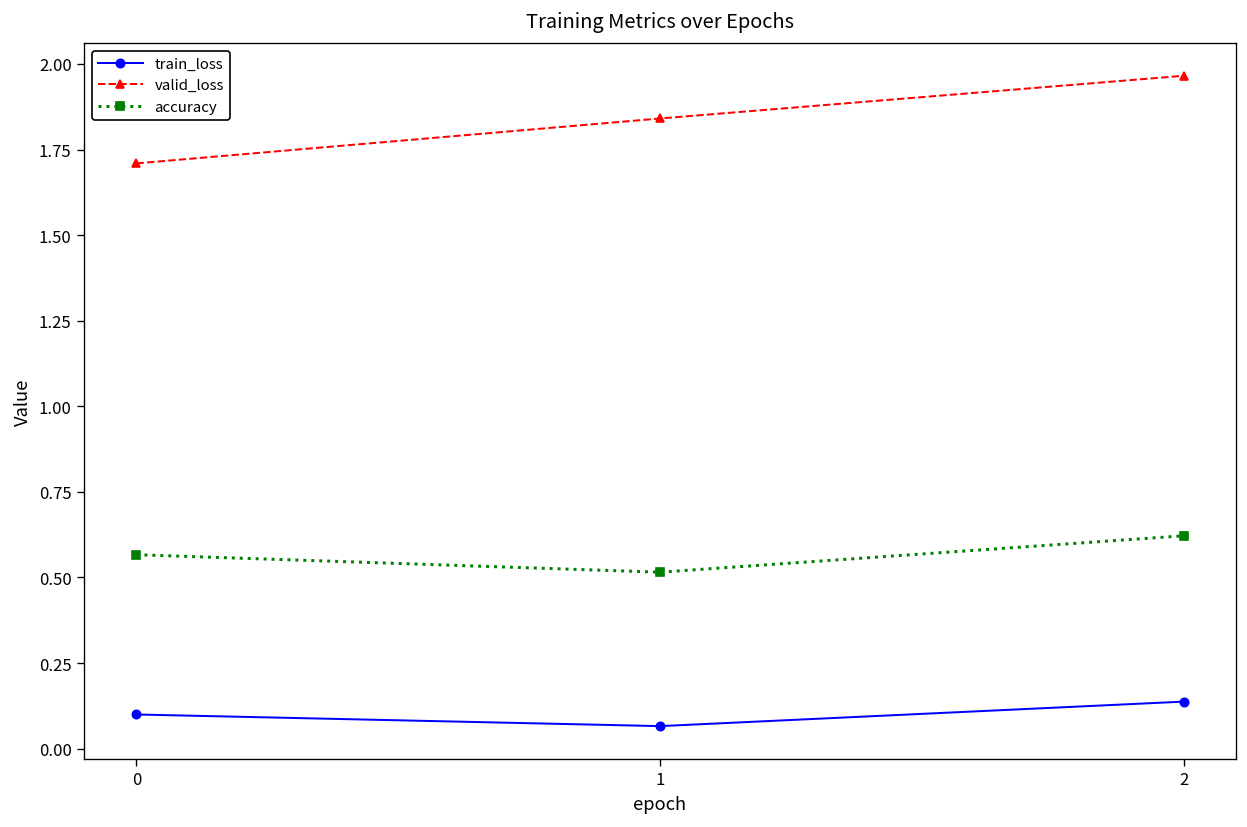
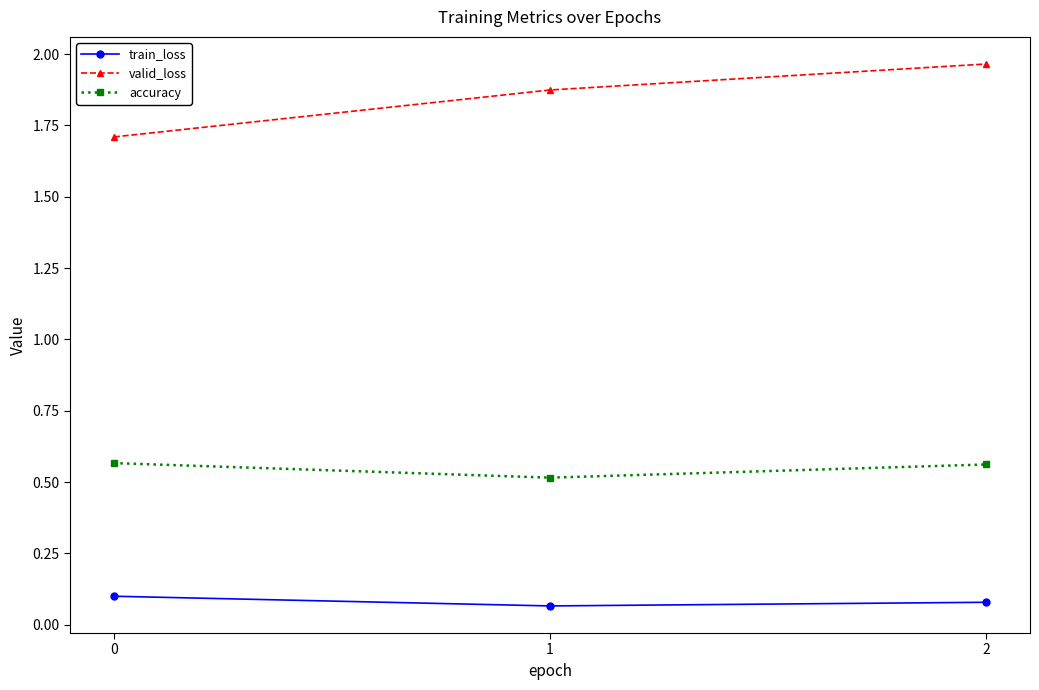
  {
    "train_loss": {
      "0": 0.10,
      "1": 0.07,
-     "2": 0.14
+     "2": 0.08
    },
    "valid_loss": {
      "0": 1.71,
-     "1": 1.84,
+     "1": 1.87,
      "2": 1.97
    },
    "accuracy": {
      "0": 0.57,
      "1": 0.52,
-     "2": 0.62
+     "2": 0.56
    }
  }
